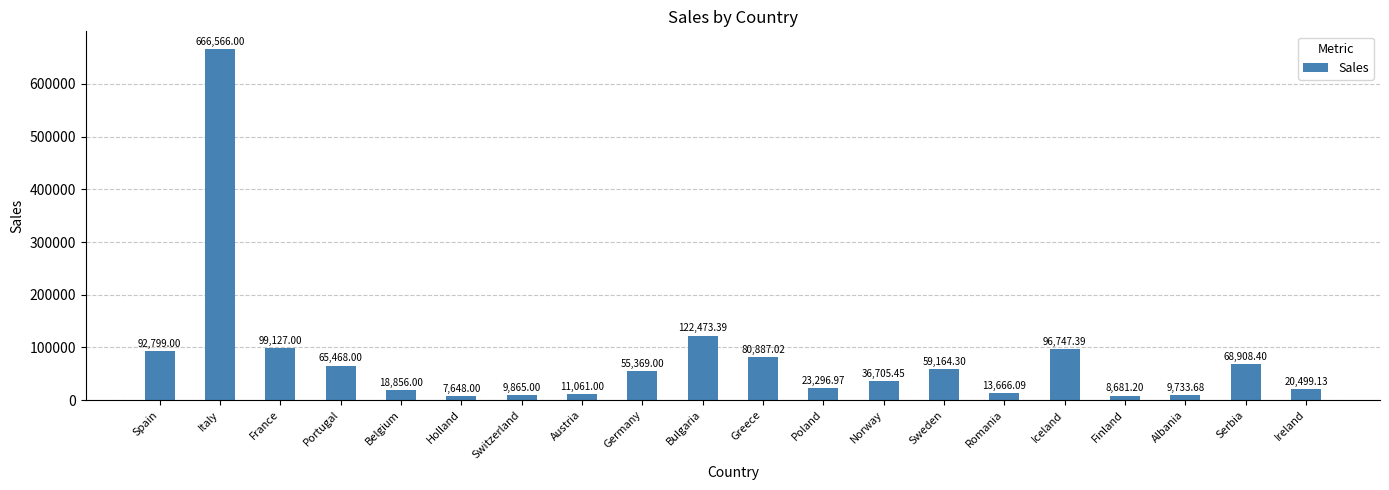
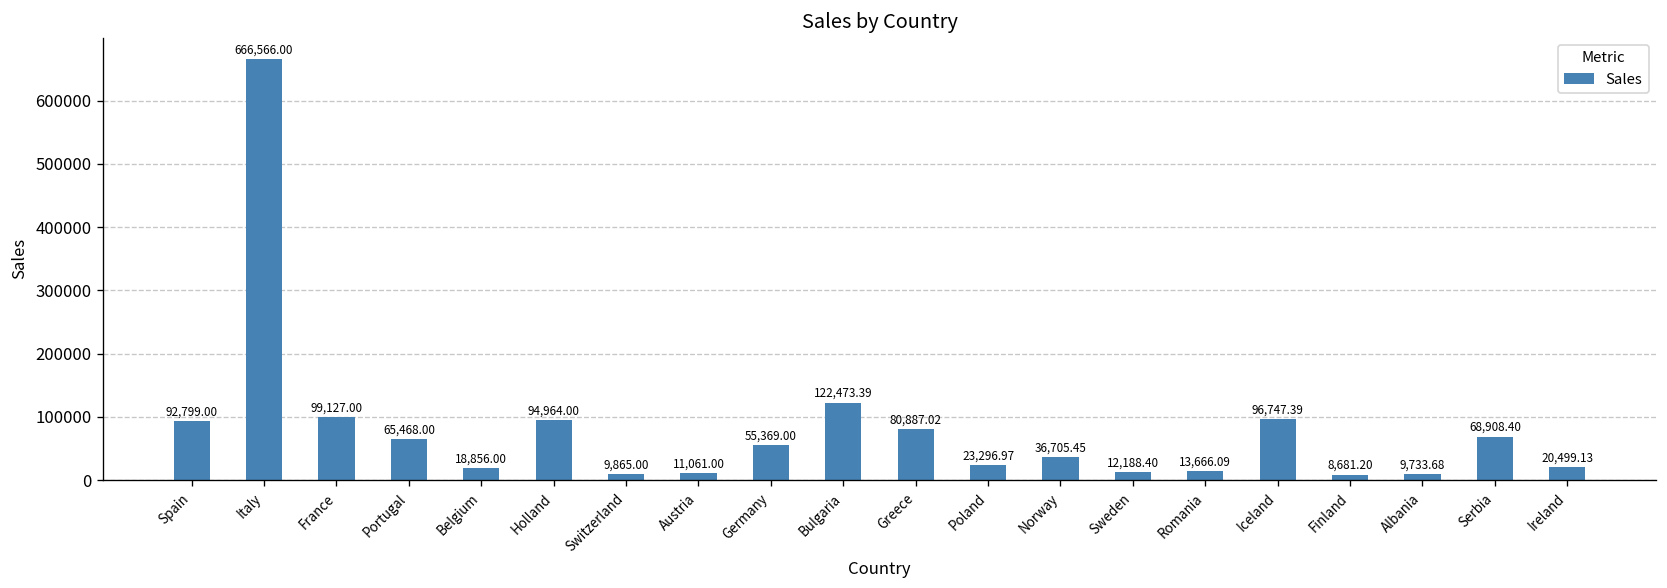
  {
    "Spain": "92,799.00",
    "Italy": "666,566.00",
    "France": "99,127.00",
    "Portugal": "65,468.00",
    "Belgium": "18,856.00",
-   "Holland": "7,648.00",
+   "Holland": "94,964.00",
    "Switzerland": "9,865.00",
    "Austria": "11,061.00",
    "Germany": "55,369.00",
    "Bulgaria": "122,473.39",
    "Greece": "80,887.02",
    "Poland": "23,296.97",
    "Norway": "36,705.45",
-   "Sweden": "59,164.30",
+   "Sweden": "12,188.40",
    "Romania": "13,666.09",
    "Iceland": "96,747.39",
    "Finland": "8,681.20",
    "Albania": "9,733.68",
    "Serbia": "68,908.40",
    "Ireland": "20,499.13"
  }
